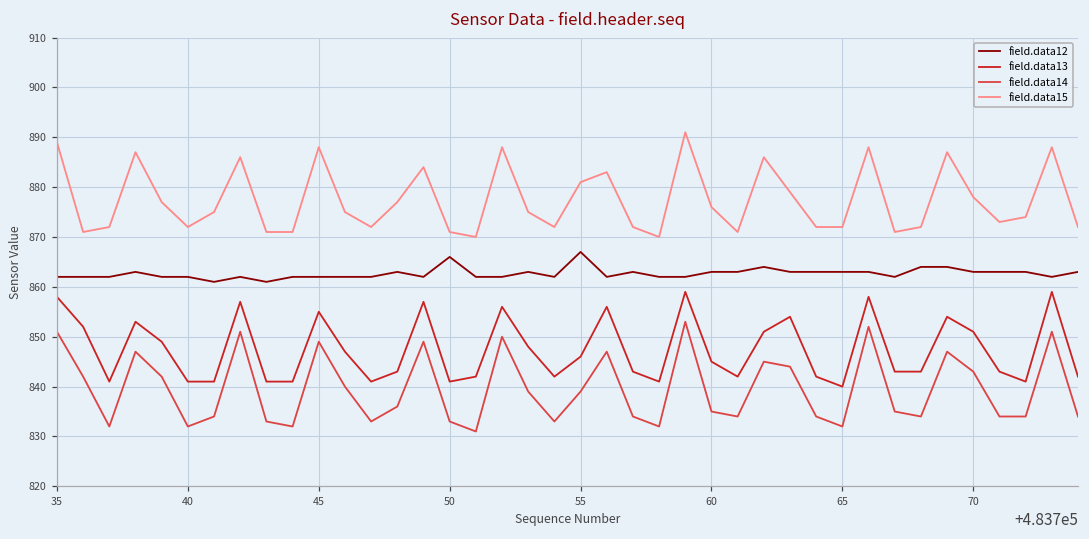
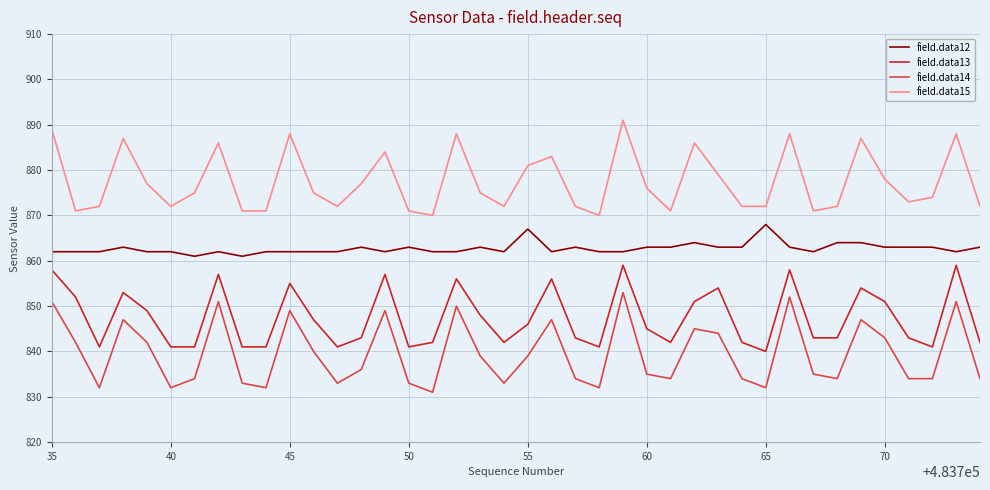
  {
    "field.data12": {
      "35": 862,
      "40": 862,
      "45": 862,
-     "50": 866,
+     "50": 863,
      "55": 867,
      "60": 863,
-     "65": 863,
+     "65": 868,
      "70": 863
    },
    "field.data15": {
      "35": 889,
      "40": 872,
      "45": 888,
      "50": 871,
      "55": 881,
      "60": 876,
      "65": 872,
      "70": 878
    }
  }
